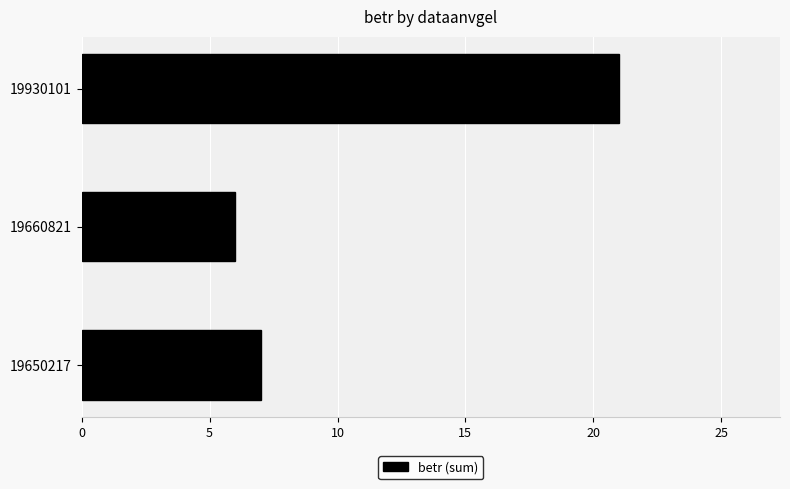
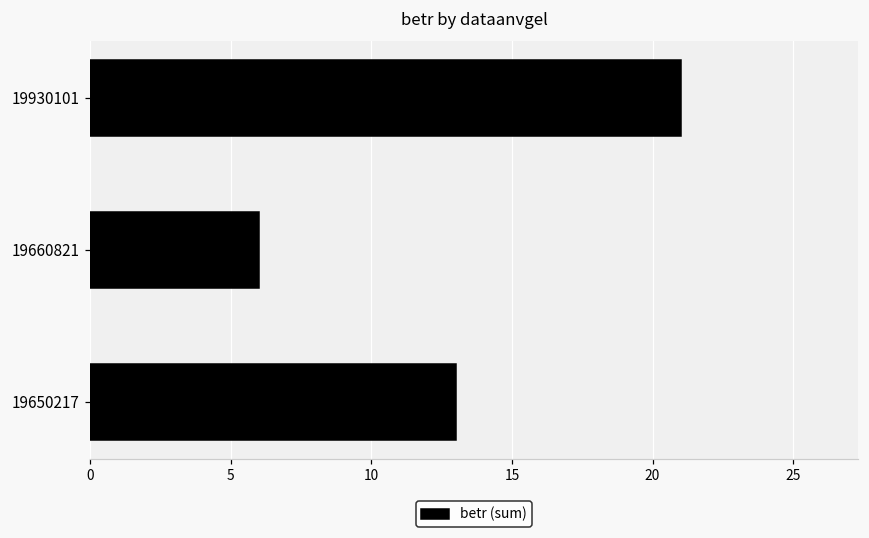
  {
    "19930101": 21,
    "19660821": 6,
-   "19650217": 7
+   "19650217": 13
  }
